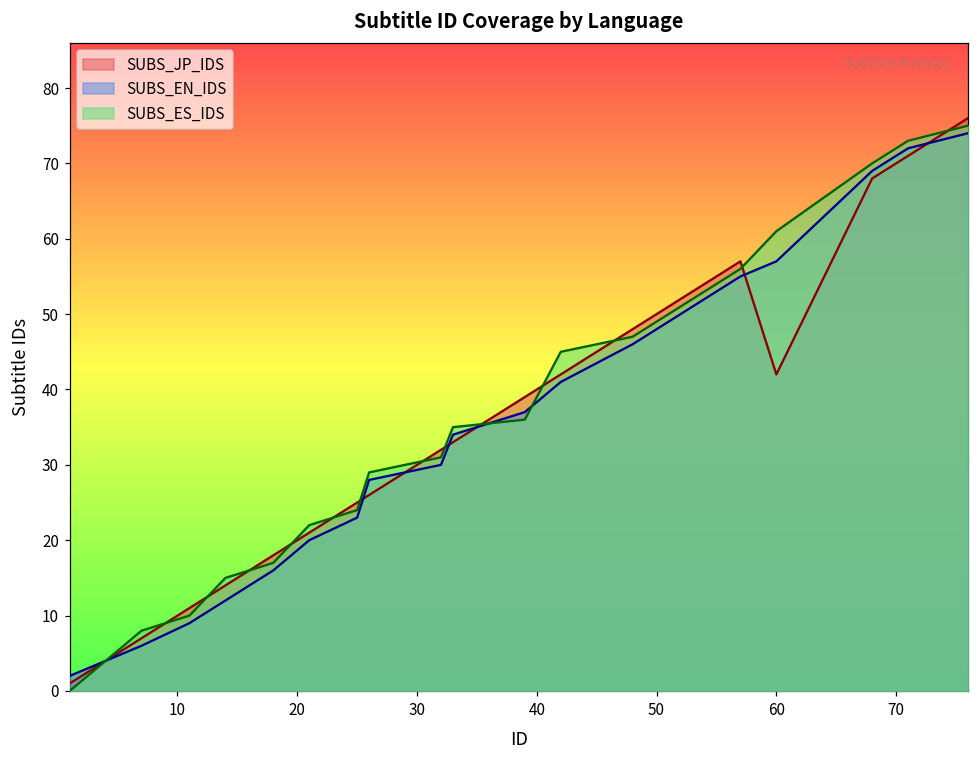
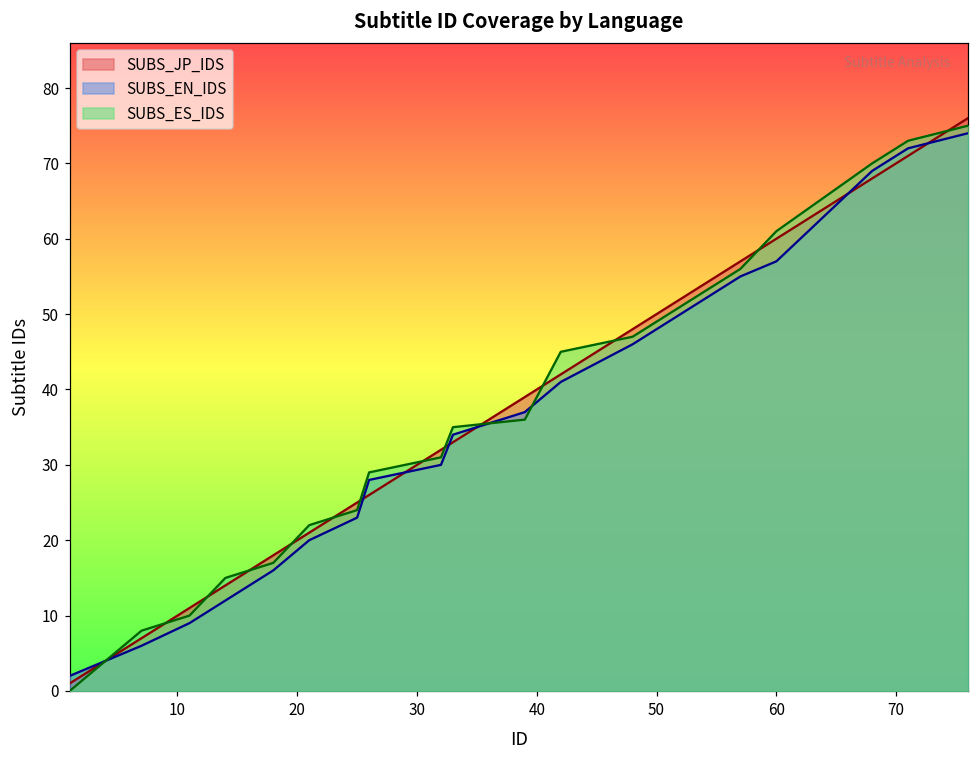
  {
    "SUBS_JP_IDS": {
-     "60": 42
+     "60": 60
    },
    "SUBS_EN_IDS": {
      "60": 57
    },
    "SUBS_ES_IDS": {
      "60": 61
    }
  }
